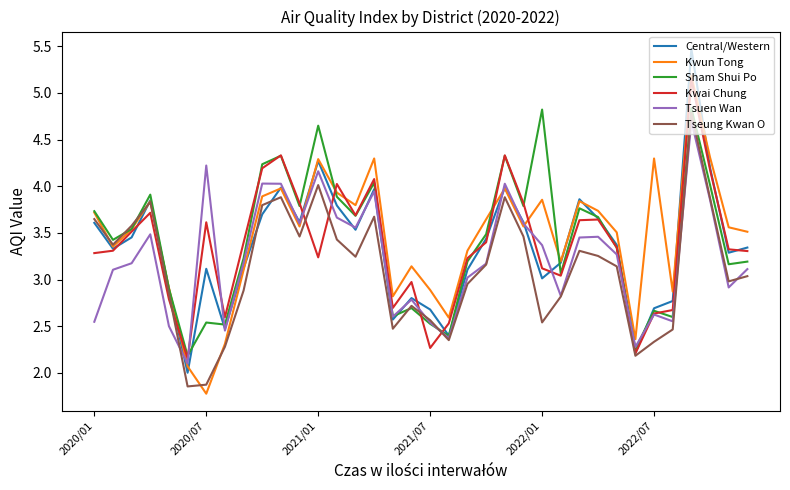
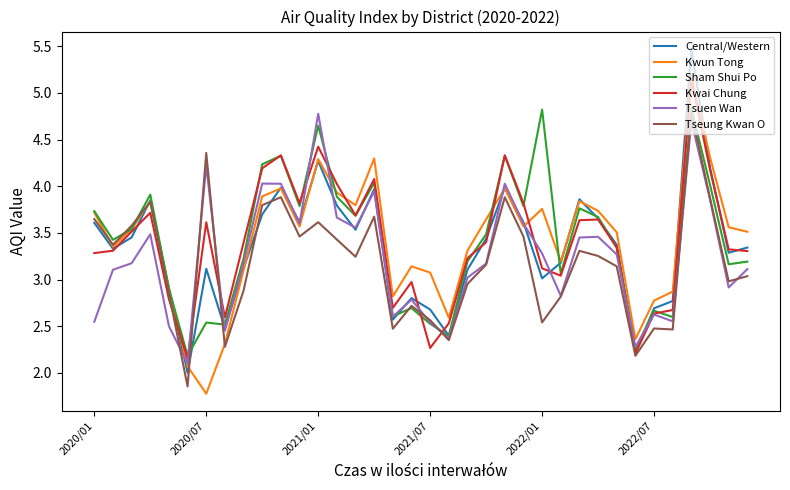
  {
    "Central/Western": {
      "2020/01": 3.6,
      "2020/07": 3.1,
      "2021/07": 2.7,
      "2022/01": 3.0
    },
    "Kwun Tong": {
      "2020/07": 1.8,
-     "2021/07": 2.9,
-     "2022/01": 3.9,
-     "2022/07": 4.3
+     "2021/07": 3.1,
+     "2022/01": 3.8,
+     "2022/07": 2.8
    },
    "Sham Shui Po": {
      "2020/07": 2.5,
      "2021/01": 4.6,
      "2022/01": 4.8
    },
    "Kwai Chung": {
      "2020/01": 3.3,
      "2020/07": 3.6,
-     "2021/01": 3.2,
+     "2021/01": 4.4,
      "2021/07": 2.3,
      "2022/01": 3.1
    },
    "Tsuen Wan": {
      "2020/01": 2.5,
      "2020/07": 4.2,
-     "2021/01": 4.2,
-     "2022/01": 3.4
+     "2021/01": 4.8,
+     "2022/01": 3.3
    },
    "Tseung Kwan O": {
      "2020/01": 3.6,
-     "2020/07": 1.9,
-     "2021/01": 4.0,
+     "2020/07": 4.4,
+     "2021/01": 3.6,
      "2022/01": 2.5,
-     "2022/07": 2.3
+     "2022/07": 2.5
    }
  }
